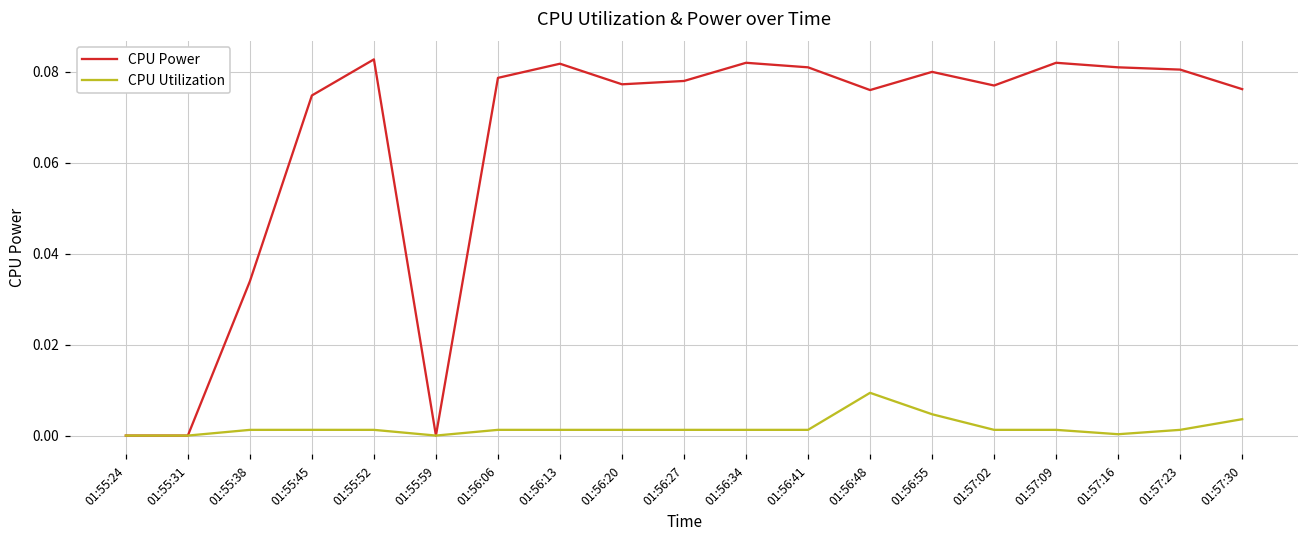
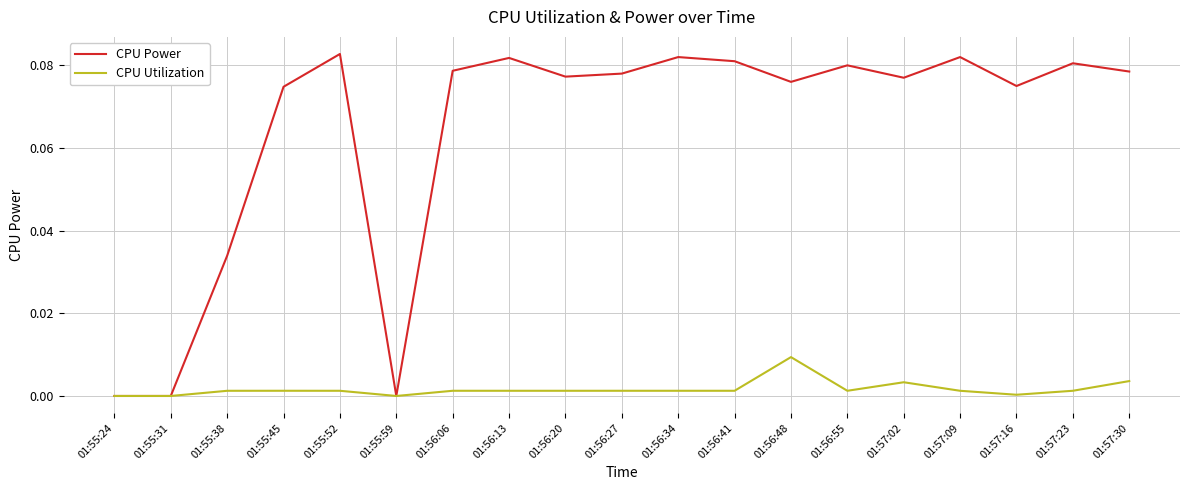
  {
    "CPU Power": {
      "01:55:38": 0.034,
      "01:55:45": 0.075,
      "01:55:52": 0.083,
      "01:56:06": 0.079,
      "01:56:13": 0.082,
      "01:56:20": 0.077,
      "01:56:27": 0.078,
      "01:56:34": 0.082,
      "01:56:41": 0.081,
      "01:56:48": 0.076,
      "01:56:55": 0.080,
      "01:57:02": 0.077,
      "01:57:09": 0.082,
-     "01:57:16": 0.081,
+     "01:57:16": 0.075,
      "01:57:23": 0.081,
-     "01:57:30": 0.076
+     "01:57:30": 0.079
    },
    "CPU Utilization": {
      "01:55:38": 0.001,
      "01:55:45": 0.001,
      "01:55:52": 0.001,
      "01:56:06": 0.001,
      "01:56:13": 0.001,
      "01:56:20": 0.001,
      "01:56:27": 0.001,
      "01:56:34": 0.001,
      "01:56:41": 0.001,
      "01:56:48": 0.009,
-     "01:56:55": 0.005,
-     "01:57:02": 0.001,
+     "01:56:55": 0.001,
+     "01:57:02": 0.003,
      "01:57:09": 0.001,
      "01:57:16": 0.000,
      "01:57:23": 0.001,
      "01:57:30": 0.004
    }
  }
